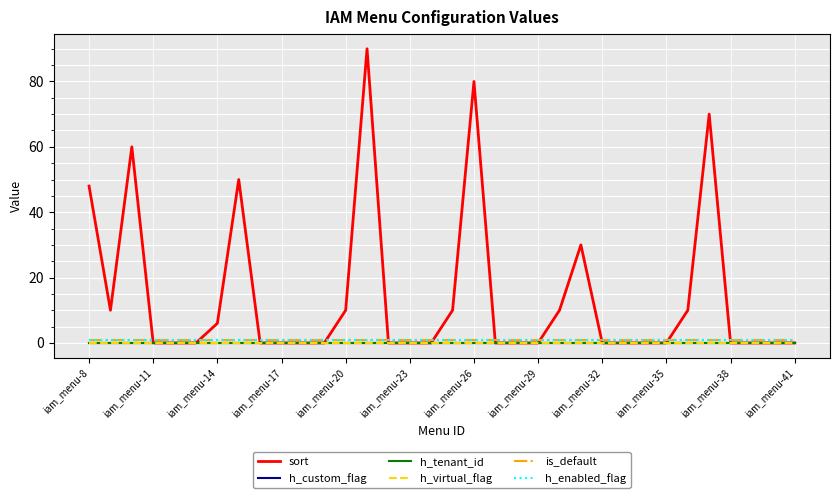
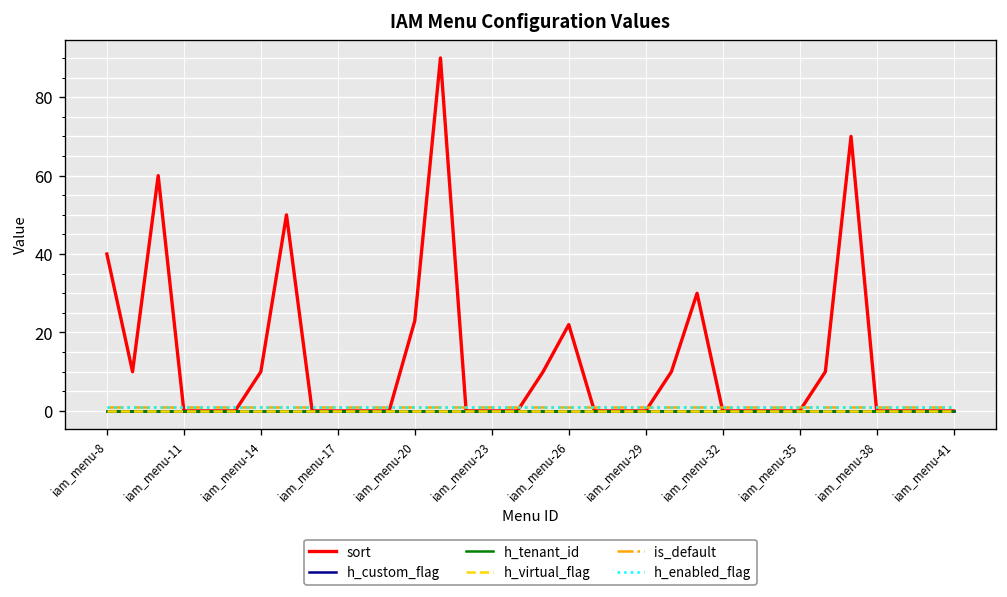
  {
    "sort": {
-     "iam_menu-8": 48,
-     "iam_menu-14": 6,
-     "iam_menu-20": 10,
-     "iam_menu-26": 80
+     "iam_menu-8": 40,
+     "iam_menu-14": 10,
+     "iam_menu-20": 23,
+     "iam_menu-26": 22
    },
    "h_virtual_flag": {
      "iam_menu-8": 0,
      "iam_menu-14": 0,
      "iam_menu-20": 0,
      "iam_menu-26": 0
    },
    "h_enabled_flag": {
      "iam_menu-8": 1,
      "iam_menu-11": 1,
      "iam_menu-14": 1,
      "iam_menu-17": 1,
      "iam_menu-20": 1,
      "iam_menu-23": 1,
      "iam_menu-26": 1,
      "iam_menu-29": 1,
      "iam_menu-32": 1,
      "iam_menu-35": 1,
      "iam_menu-38": 1,
      "iam_menu-41": 1
    }
  }
